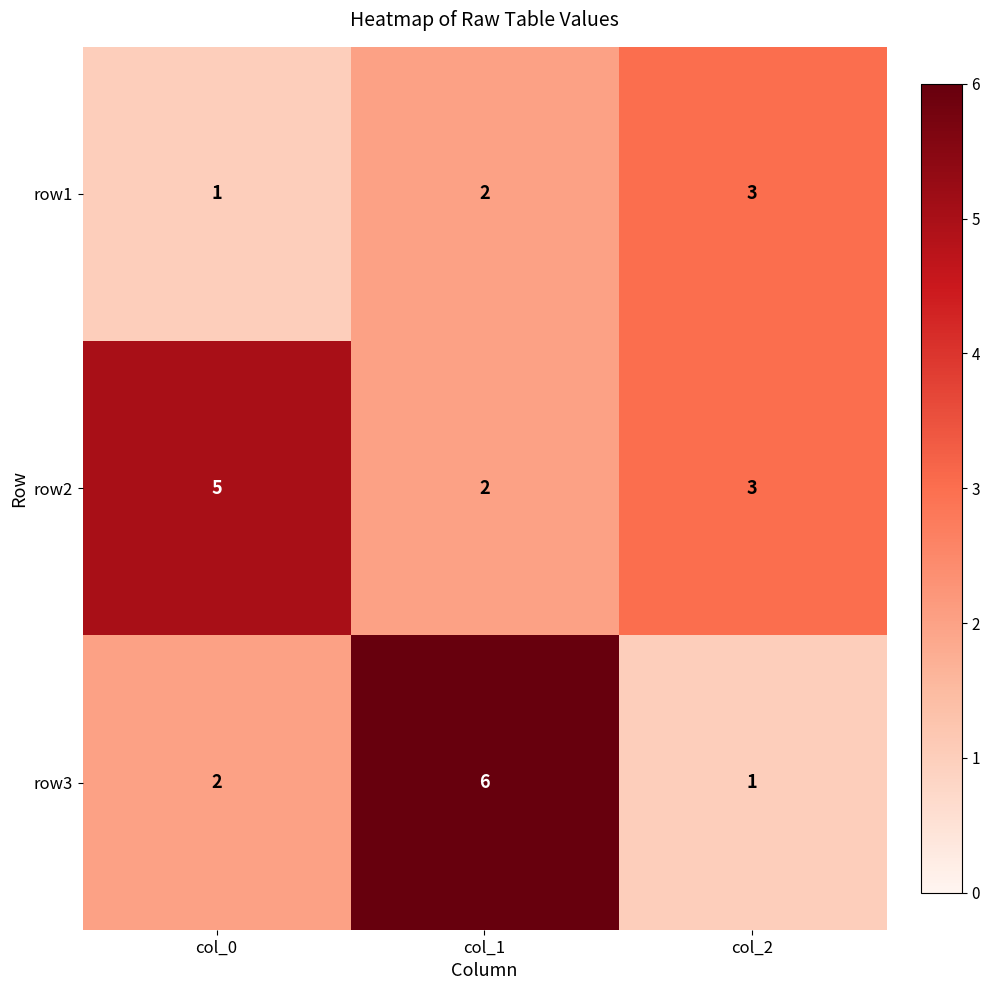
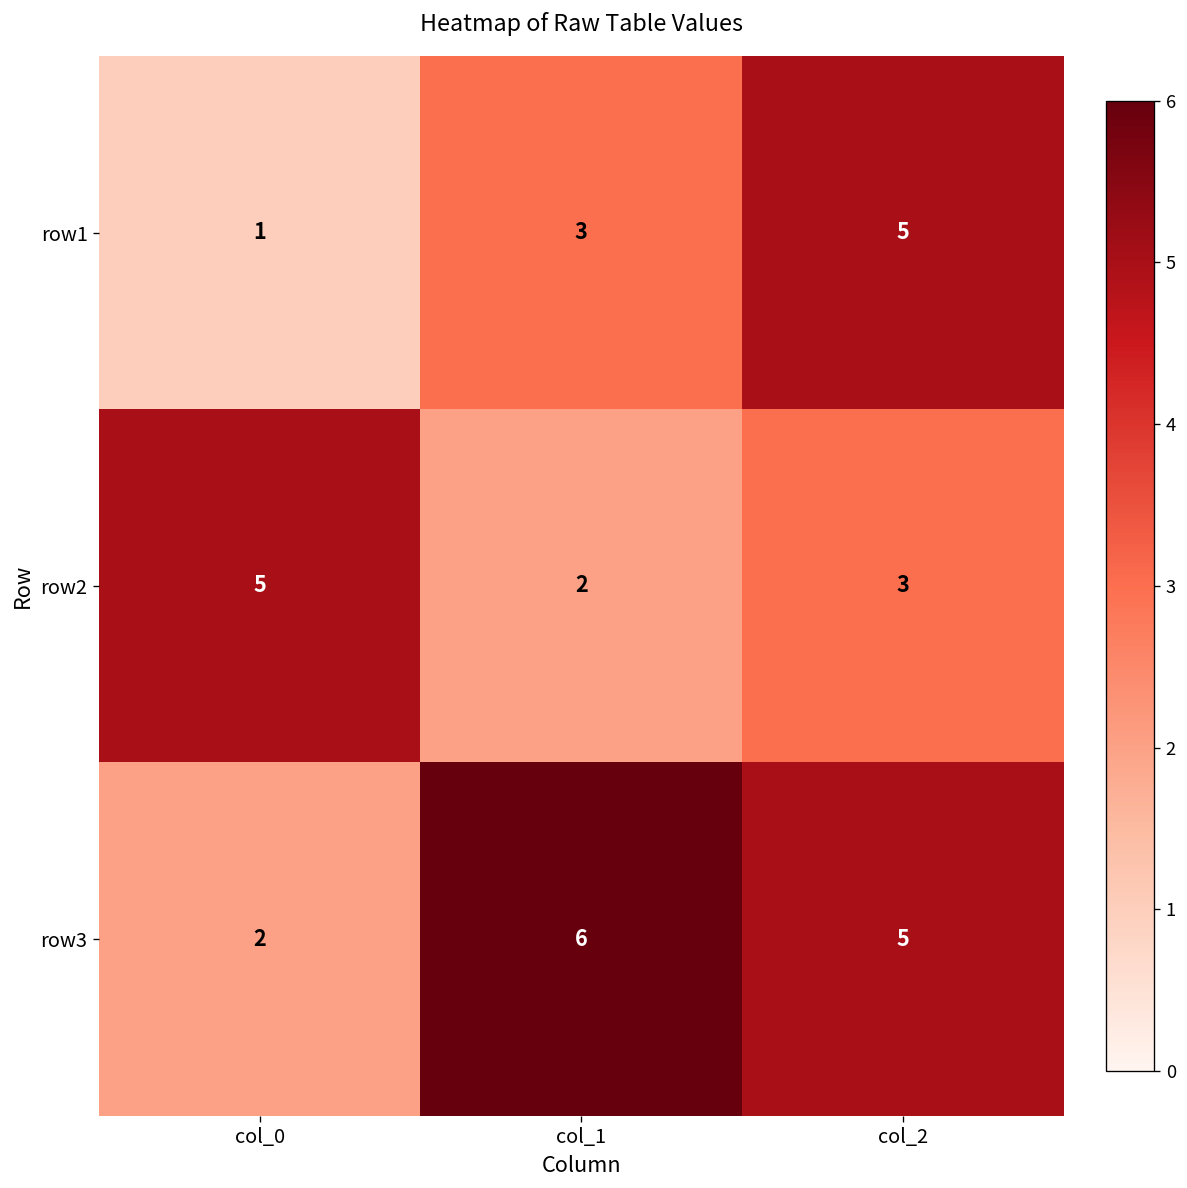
  {
    "row1": {
      "col_0": 1,
-     "col_1": 2,
-     "col_2": 3
+     "col_1": 3,
+     "col_2": 5
    },
    "row2": {
      "col_0": 5,
      "col_1": 2,
      "col_2": 3
    },
    "row3": {
      "col_0": 2,
      "col_1": 6,
-     "col_2": 1
+     "col_2": 5
    }
  }
